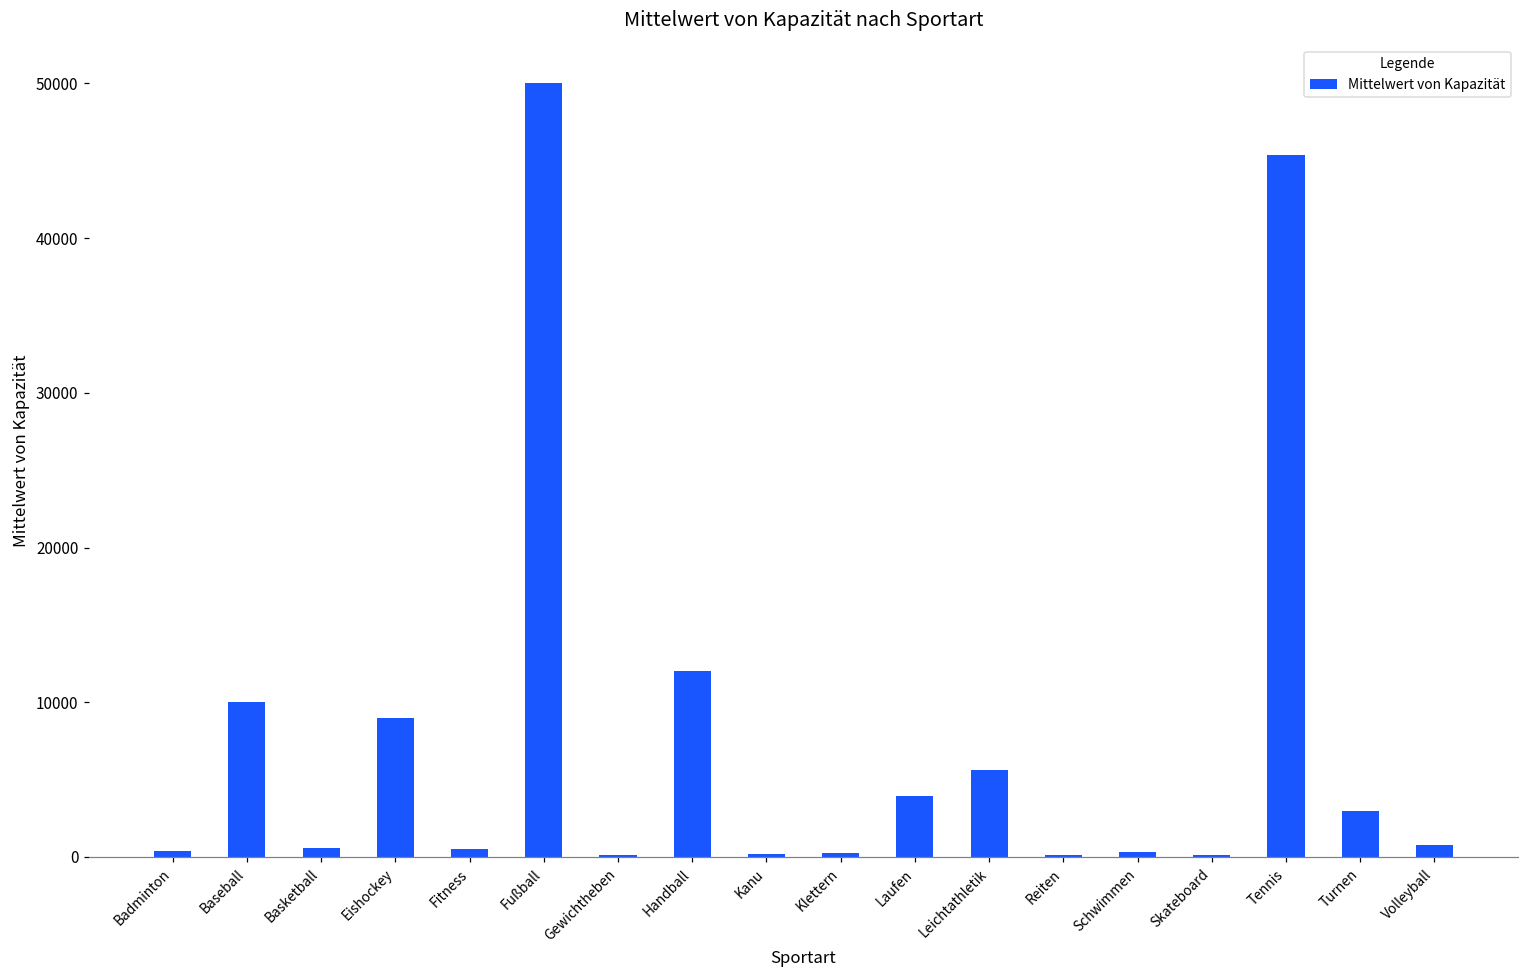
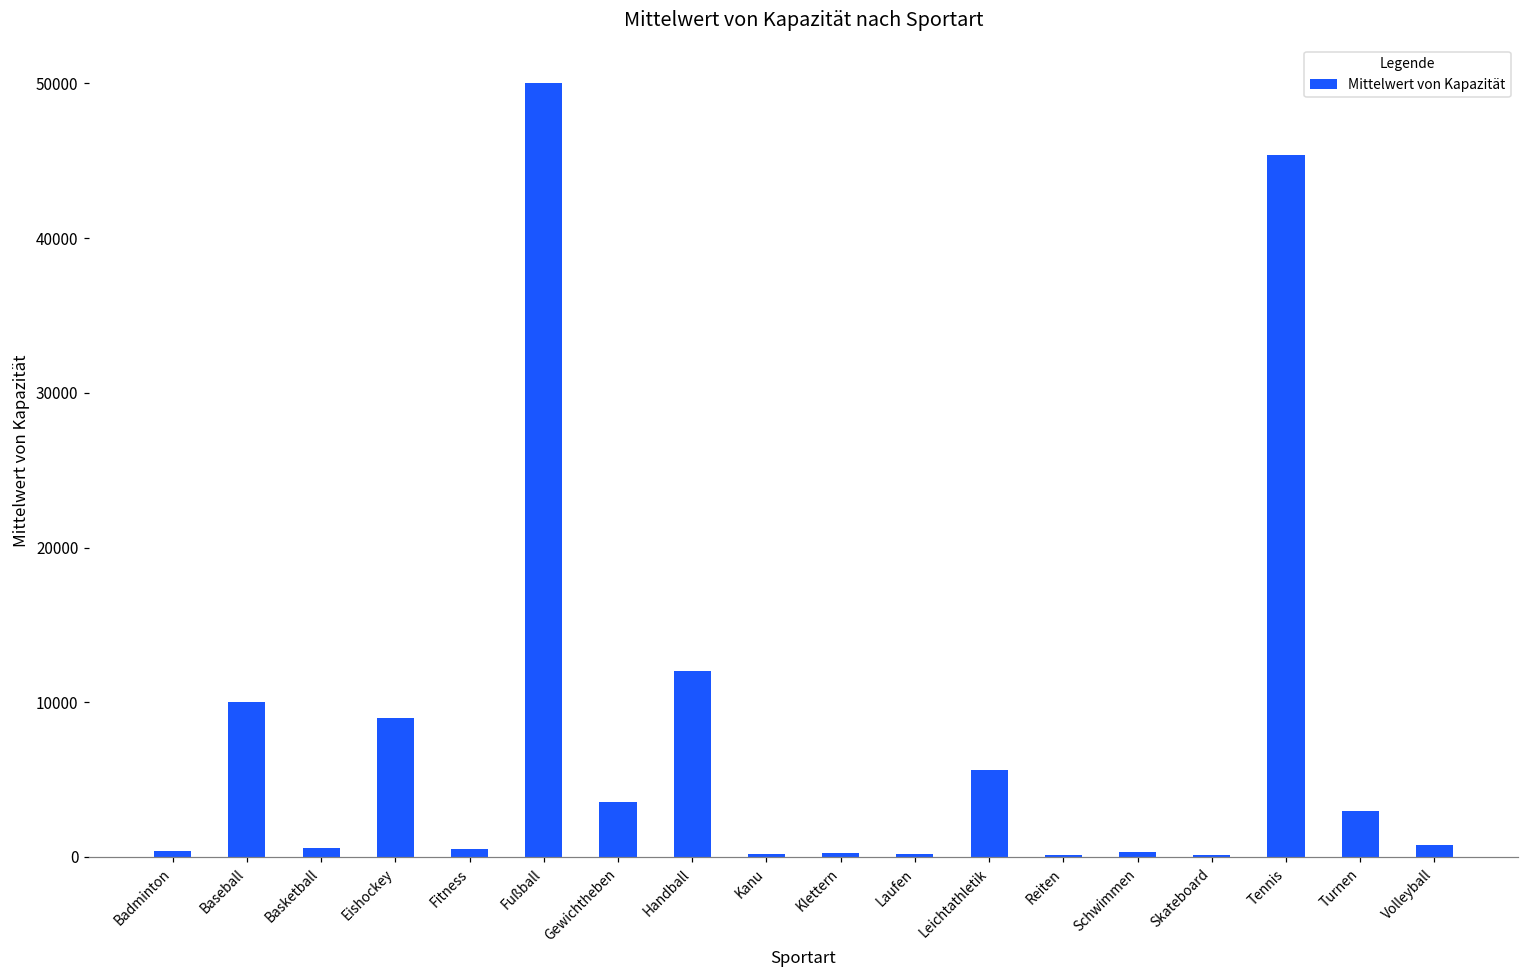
  {
    "Badminton": 400,
    "Baseball": 10000,
    "Basketball": 600,
    "Eishockey": 9000,
    "Fitness": 500,
    "Fußball": 50000,
-   "Gewichtheben": 200,
+   "Gewichtheben": 3500,
    "Handball": 12000,
    "Kanu": 200,
    "Klettern": 300,
-   "Laufen": 3900,
+   "Laufen": 200,
    "Leichtathletik": 5600,
    "Schwimmen": 400,
    "Tennis": 45400,
    "Turnen": 3000,
    "Volleyball": 800
  }
